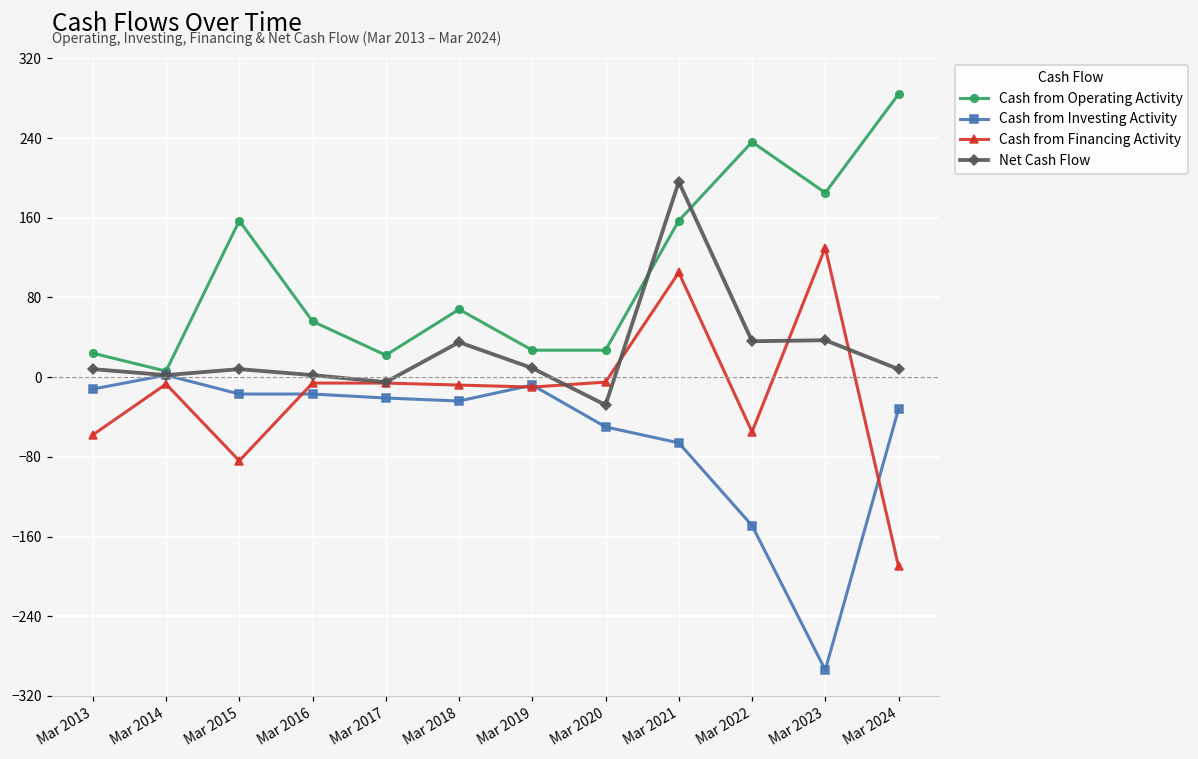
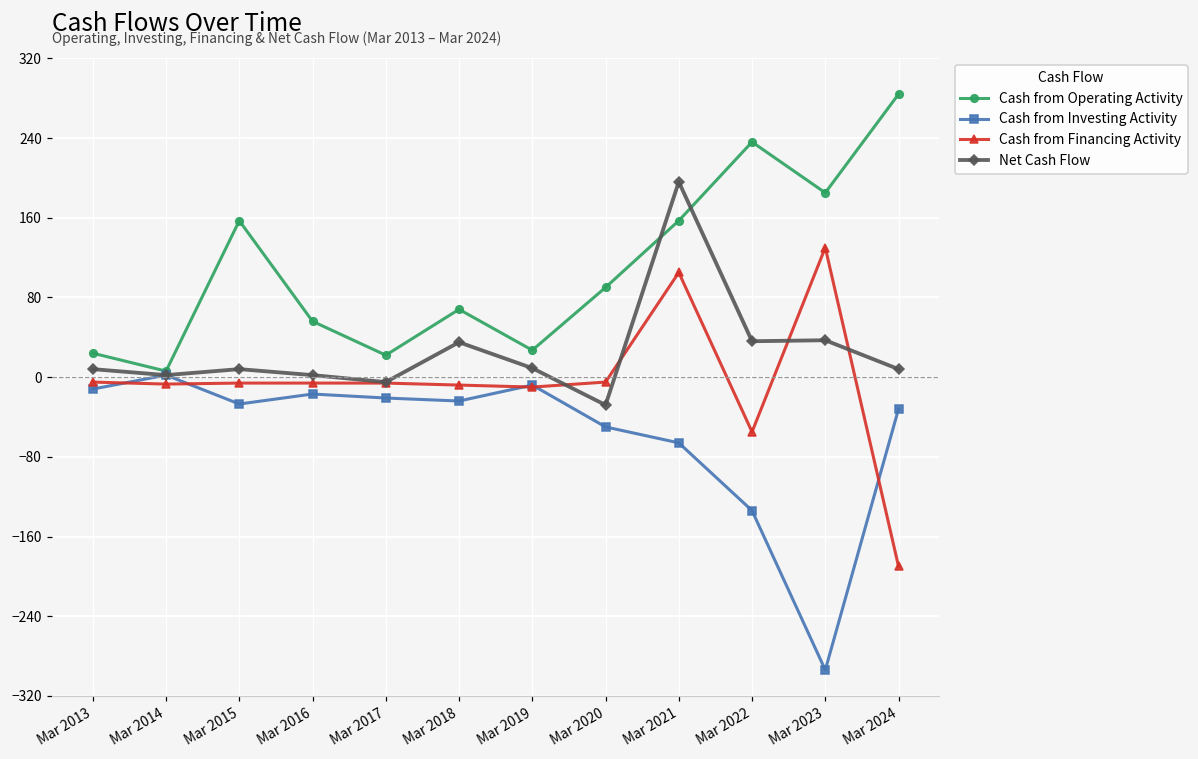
  {
    "Cash from Operating Activity": {
      "Mar 2013": 20,
      "Mar 2014": 10,
      "Mar 2015": 160,
      "Mar 2016": 60,
      "Mar 2017": 20,
      "Mar 2018": 70,
      "Mar 2019": 30,
-     "Mar 2020": 30,
+     "Mar 2020": 90,
      "Mar 2021": 160,
      "Mar 2022": 240,
      "Mar 2023": 190,
      "Mar 2024": 280
    },
    "Cash from Investing Activity": {
      "Mar 2013": -10,
-     "Mar 2015": -20,
+     "Mar 2015": -30,
      "Mar 2016": -20,
      "Mar 2017": -20,
      "Mar 2018": -20,
      "Mar 2020": -50,
      "Mar 2021": -70,
-     "Mar 2022": -150,
+     "Mar 2022": -130,
      "Mar 2023": -290,
      "Mar 2024": -30
    },
    "Cash from Financing Activity": {
-     "Mar 2013": -60,
+     "Mar 2013": -10,
      "Mar 2014": -10,
-     "Mar 2015": -80,
+     "Mar 2015": -10,
      "Mar 2016": -10,
      "Mar 2018": -10,
      "Mar 2020": -10,
      "Mar 2021": 110,
      "Mar 2022": -60,
      "Mar 2023": 130,
      "Mar 2024": -190
    },
    "Net Cash Flow": {
      "Mar 2013": 10,
      "Mar 2015": 10,
      "Mar 2016": 0,
      "Mar 2018": 40,
      "Mar 2019": 10,
      "Mar 2020": -30,
      "Mar 2021": 200,
      "Mar 2022": 40,
      "Mar 2023": 40,
      "Mar 2024": 10
    }
  }
